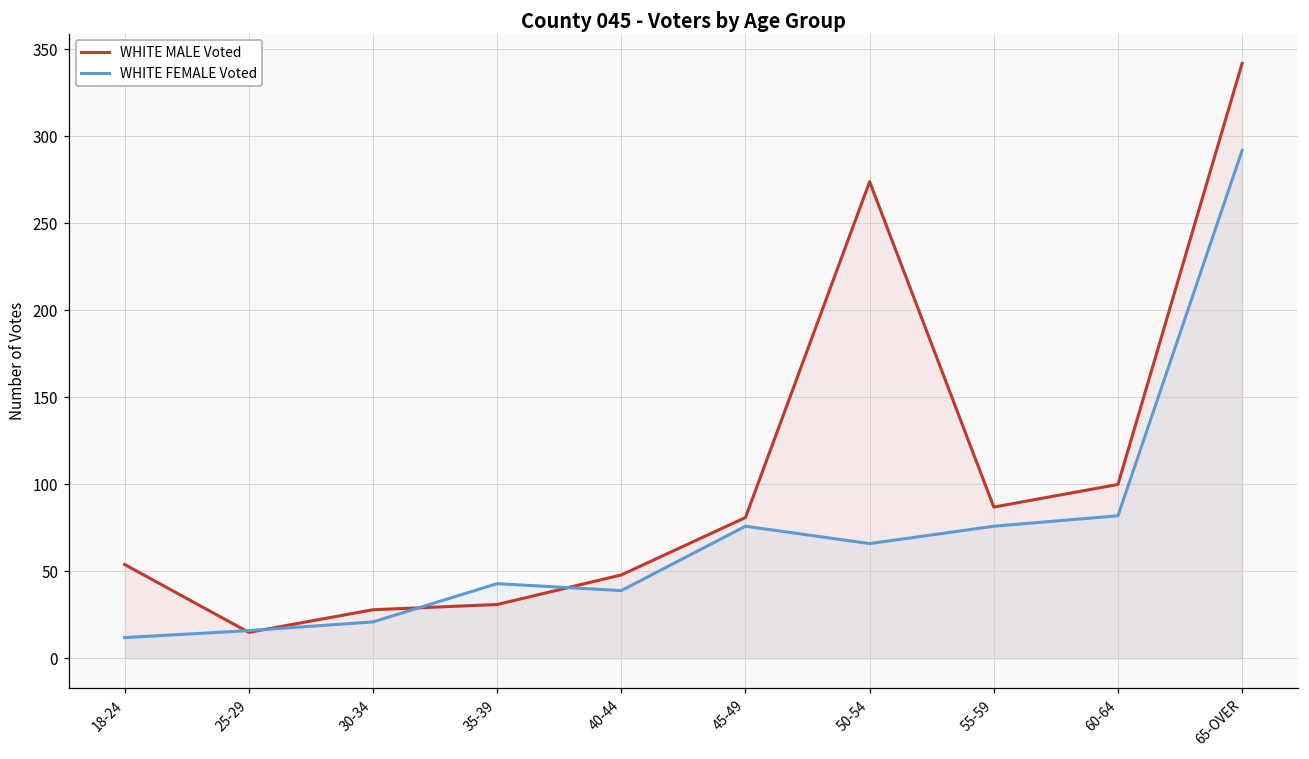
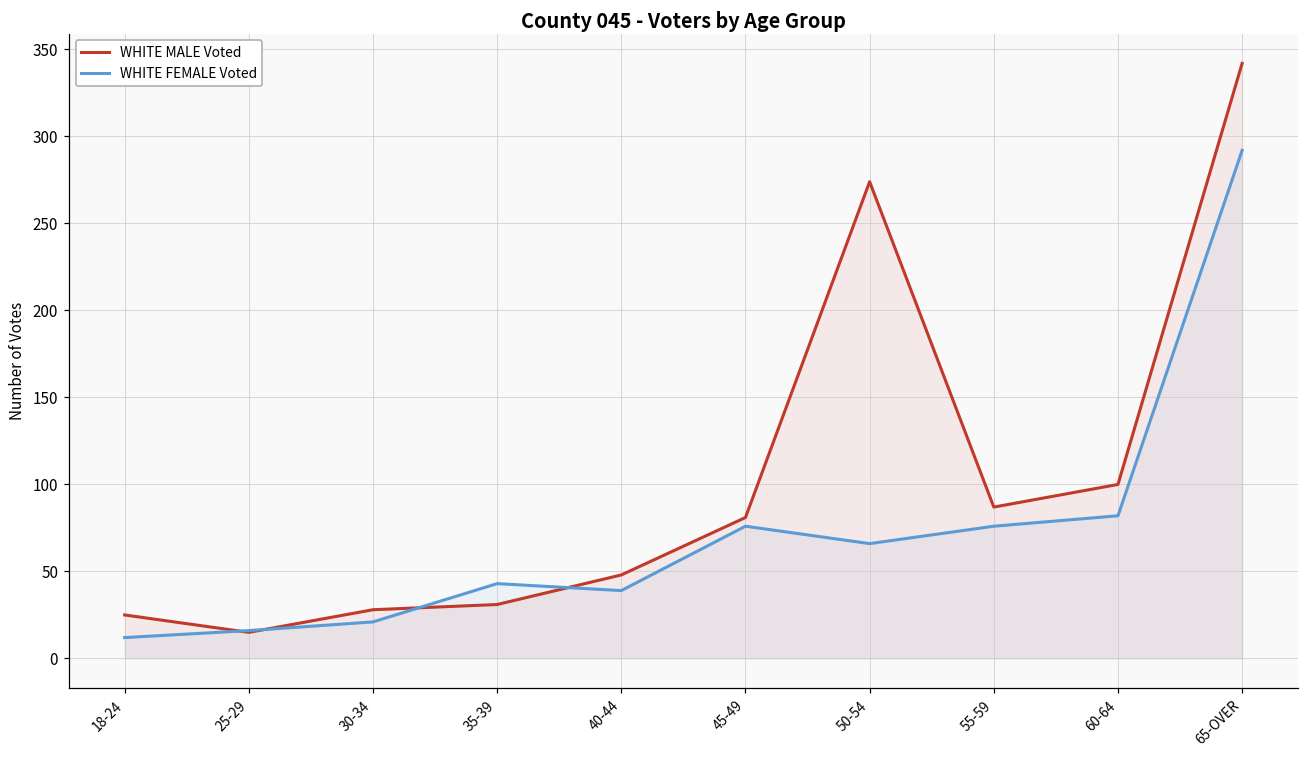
  {
    "WHITE MALE Voted": {
-     "18-24": 54,
+     "18-24": 25,
      "30-34": 28,
      "35-39": 31,
      "40-44": 48,
      "45-49": 81,
      "50-54": 274,
      "55-59": 87,
      "60-64": 100,
      "65-OVER": 342
    },
    "WHITE FEMALE Voted": {
      "18-24": 12,
      "30-34": 21,
      "35-39": 43,
      "40-44": 39,
      "45-49": 76,
      "50-54": 66,
      "55-59": 76,
      "60-64": 82,
      "65-OVER": 292
    }
  }
